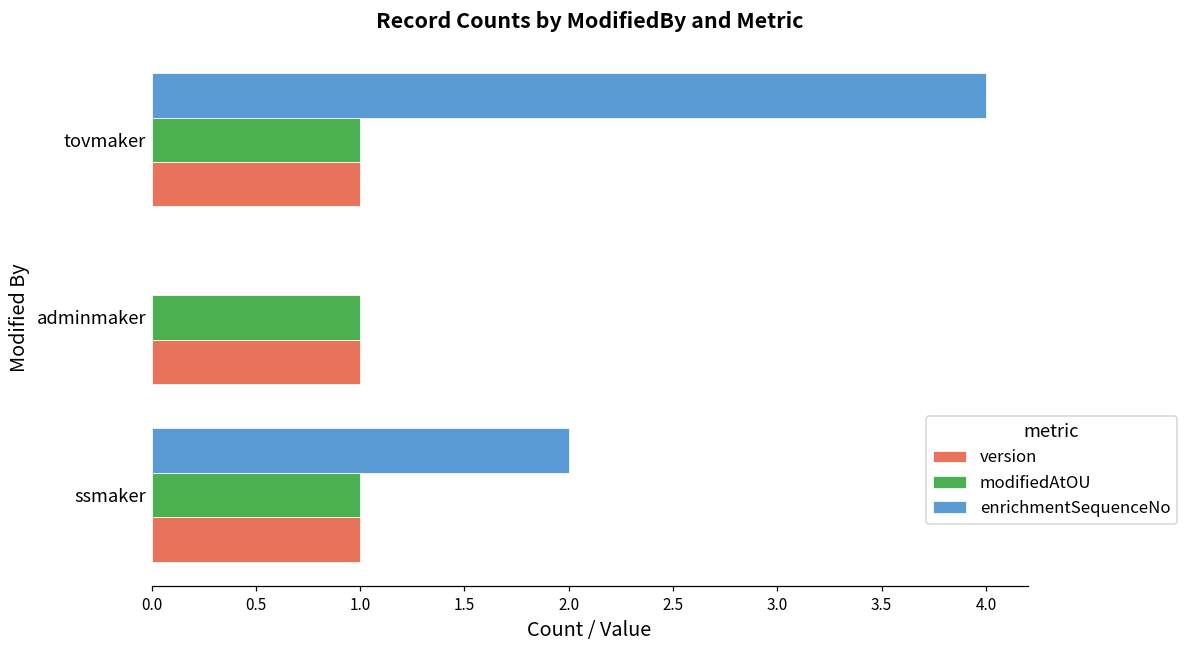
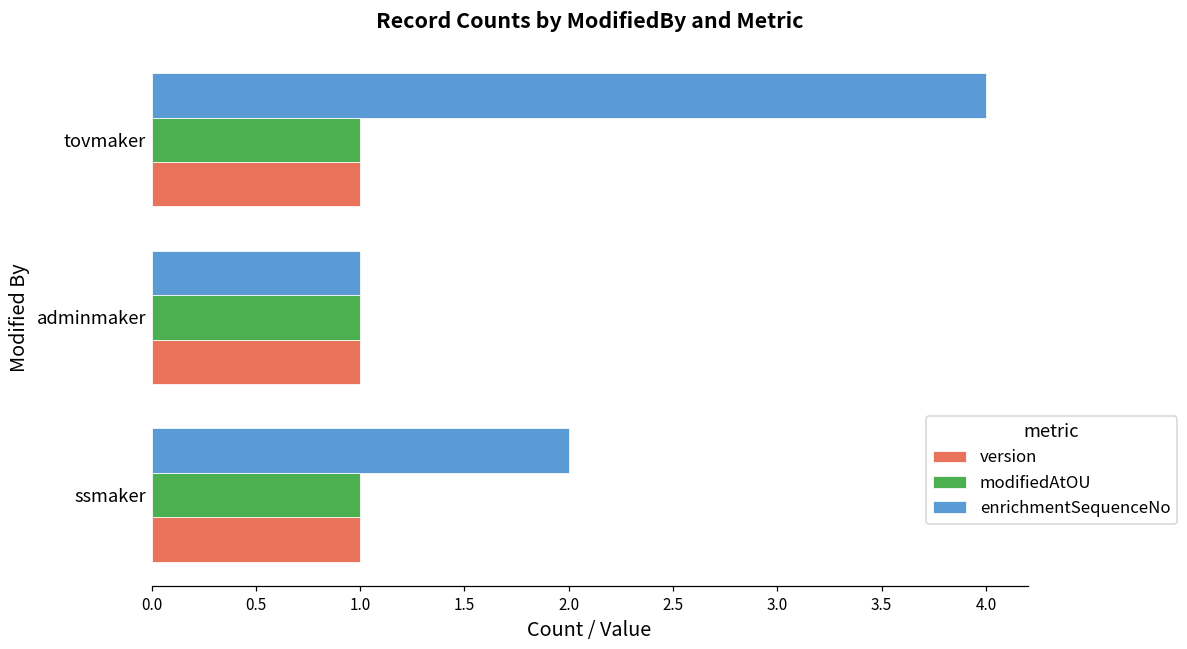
  {
    "version": {
      "tovmaker": 1,
      "adminmaker": 1,
      "ssmaker": 1
    },
    "modifiedAtOU": {
      "tovmaker": 1,
      "adminmaker": 1,
      "ssmaker": 1
    },
    "enrichmentSequenceNo": {
      "tovmaker": 4,
-     "adminmaker": 0,
+     "adminmaker": 1,
      "ssmaker": 2
    }
  }
